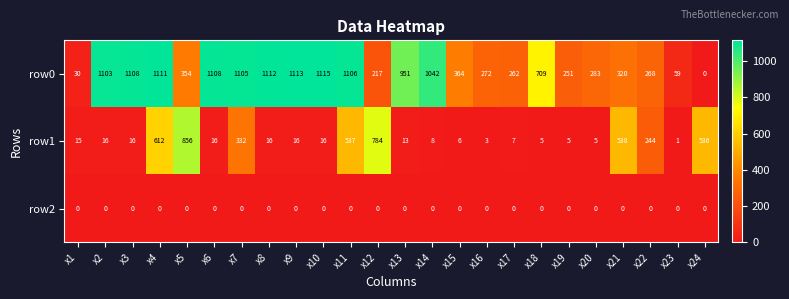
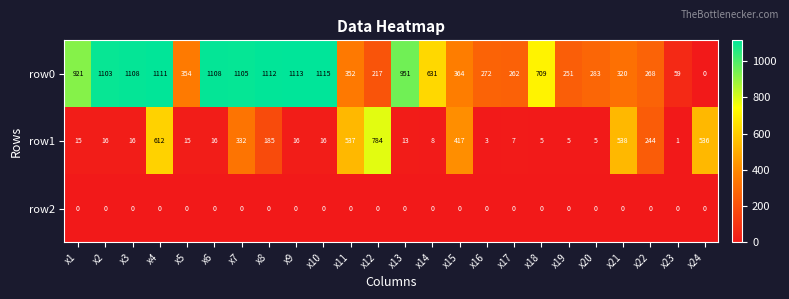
  {
    "row0": {
-     "x1": 30,
+     "x1": 921,
      "x2": 1103,
      "x3": 1108,
      "x4": 1111,
      "x5": 354,
      "x6": 1108,
      "x7": 1105,
      "x8": 1112,
      "x9": 1113,
      "x10": 1115,
-     "x11": 1106,
+     "x11": 352,
      "x12": 217,
      "x13": 951,
-     "x14": 1042,
+     "x14": 631,
      "x15": 364,
      "x16": 272,
      "x17": 262,
      "x18": 709,
      "x19": 251,
      "x20": 283,
      "x21": 320,
      "x22": 268,
      "x23": 59,
      "x24": 0
    },
    "row1": {
      "x1": 15,
      "x2": 16,
      "x3": 16,
      "x4": 612,
-     "x5": 856,
+     "x5": 15,
      "x6": 16,
      "x7": 332,
-     "x8": 16,
+     "x8": 185,
      "x9": 16,
      "x10": 16,
      "x11": 537,
      "x12": 784,
      "x13": 13,
      "x14": 8,
-     "x15": 6,
+     "x15": 417,
      "x16": 3,
      "x17": 7,
      "x18": 5,
      "x19": 5,
      "x20": 5,
      "x21": 538,
      "x22": 244,
      "x23": 1,
      "x24": 536
    },
    "row2": {
      "x1": 0,
      "x2": 0,
      "x3": 0,
      "x4": 0,
      "x5": 0,
      "x6": 0,
      "x7": 0,
      "x8": 0,
      "x9": 0,
      "x10": 0,
      "x11": 0,
      "x12": 0,
      "x13": 0,
      "x14": 0,
      "x15": 0,
      "x16": 0,
      "x17": 0,
      "x18": 0,
      "x19": 0,
      "x20": 0,
      "x21": 0,
      "x22": 0,
      "x23": 0,
      "x24": 0
    }
  }
